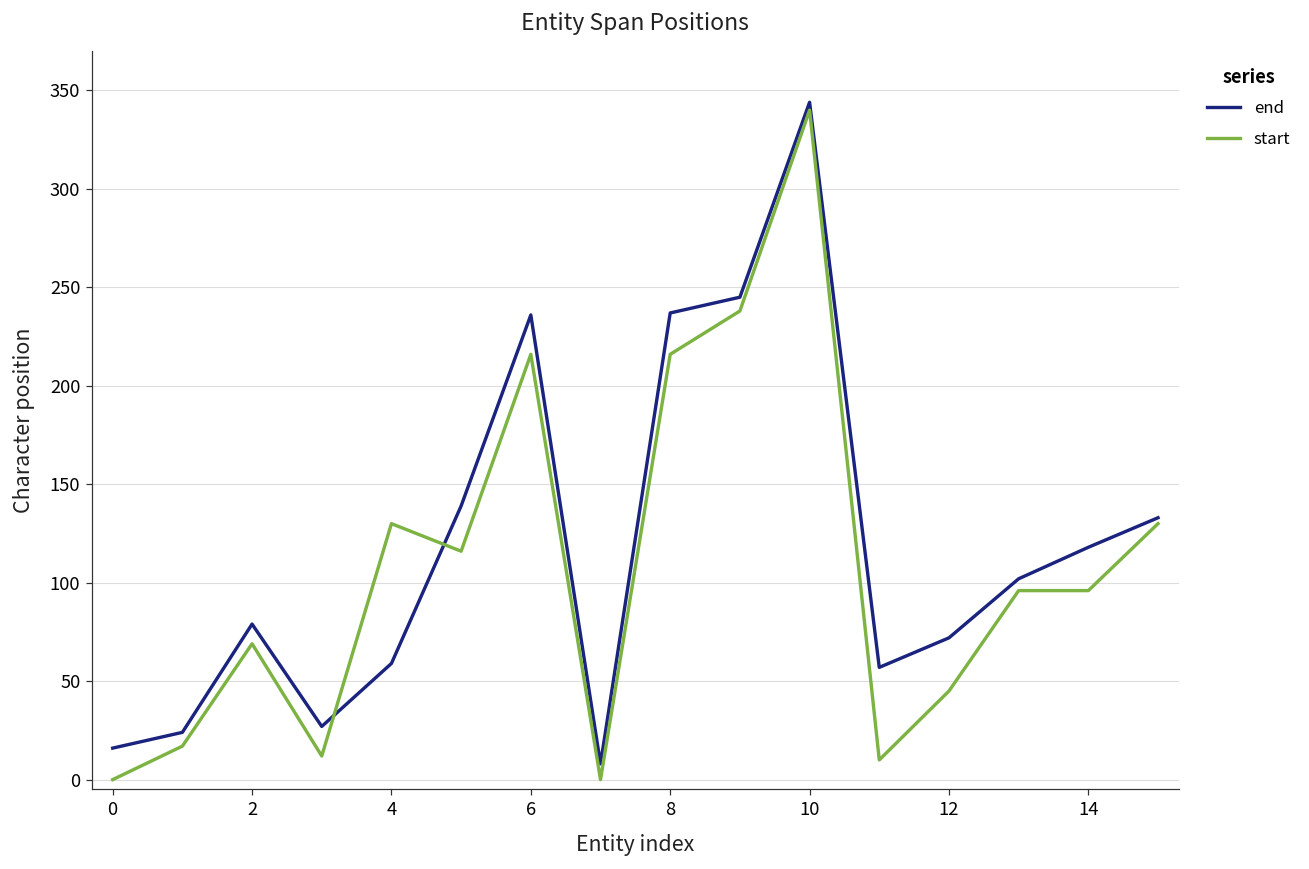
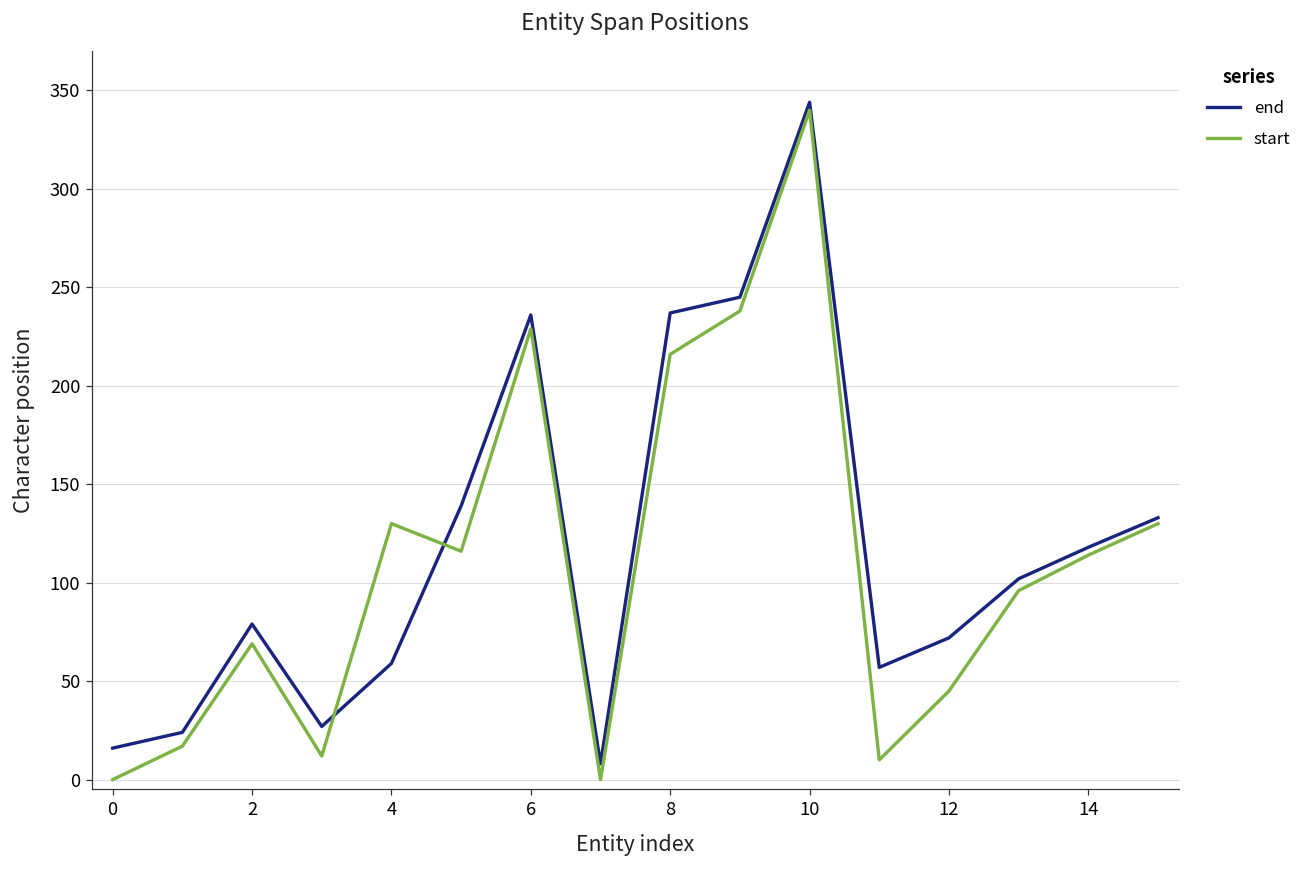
  {
    "end": {
      "0": 16,
      "2": 79,
      "4": 59,
      "6": 236,
      "8": 237,
      "10": 344,
      "12": 72,
      "14": 118
    },
    "start": {
      "0": 0,
      "2": 69,
      "4": 130,
-     "6": 216,
+     "6": 229,
      "8": 216,
      "10": 340,
      "12": 45,
-     "14": 96
+     "14": 114
    }
  }
